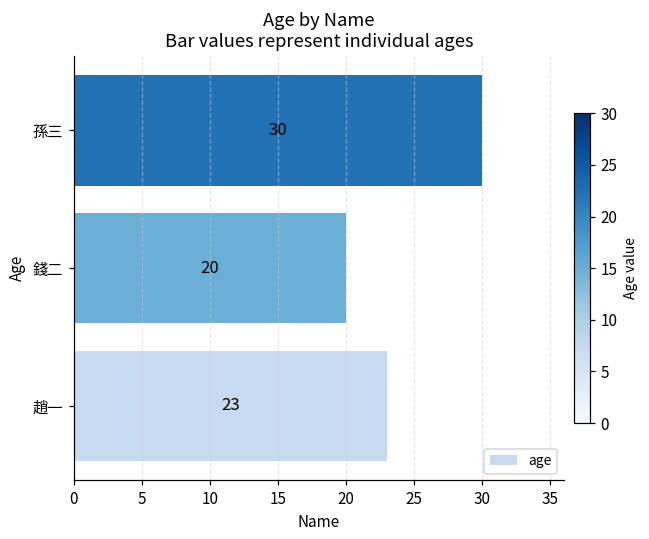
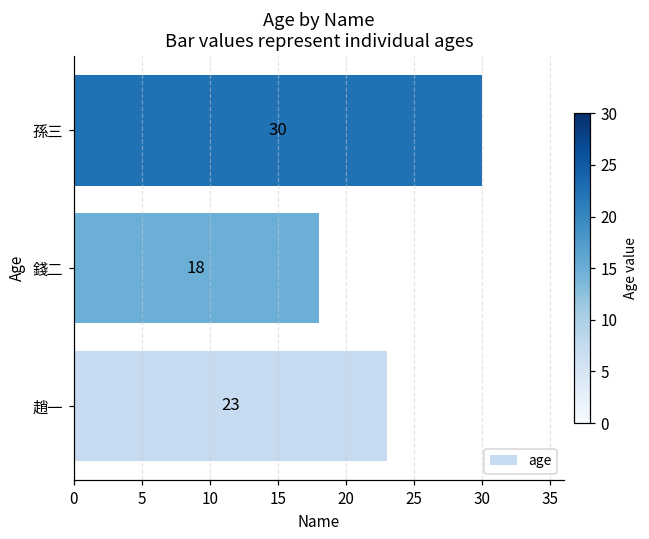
  {
    "孫三": 30,
-   "錢二": 20,
+   "錢二": 18,
    "趙一": 23
  }
